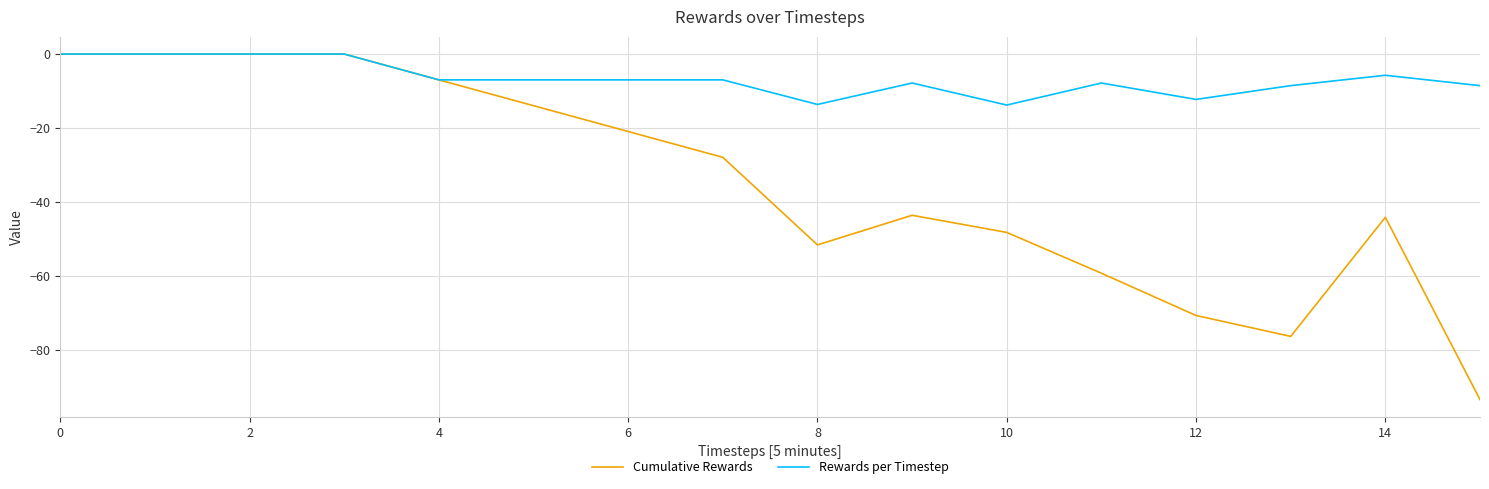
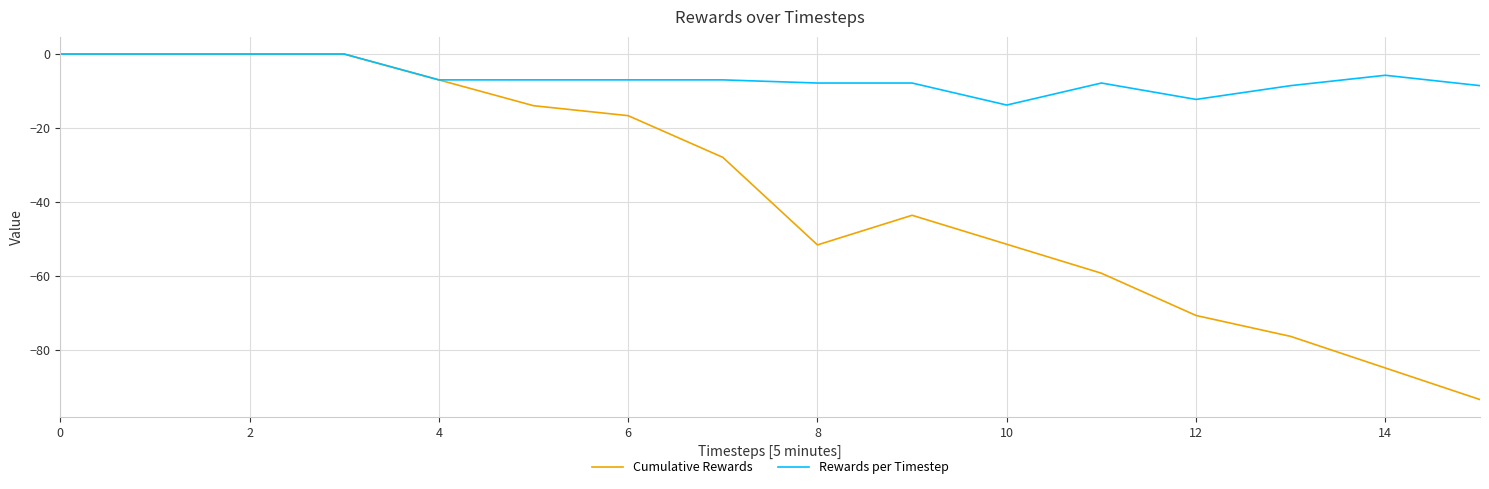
  {
    "Cumulative Rewards": {
-     "6": -21,
+     "6": -17,
      "8": -52,
-     "10": -48,
+     "10": -51,
      "12": -71,
-     "14": -44
+     "14": -85
    },
    "Rewards per Timestep": {
      "6": -7,
-     "8": -14,
+     "8": -8,
      "10": -14,
      "12": -12,
      "14": -6
    }
  }
